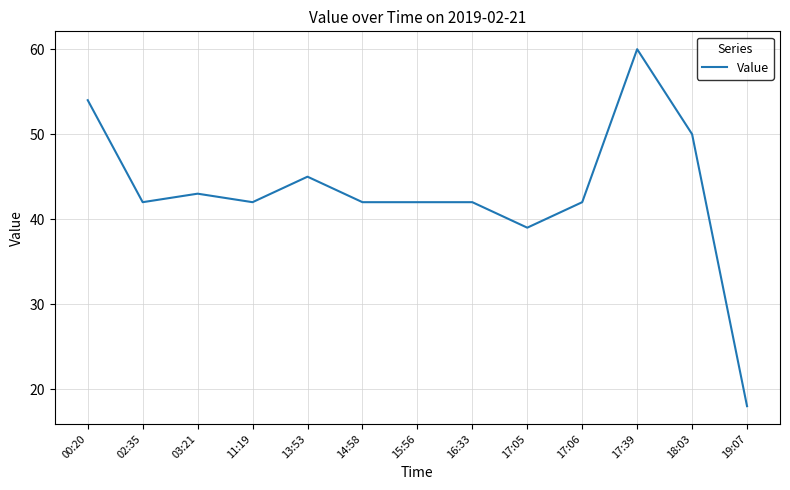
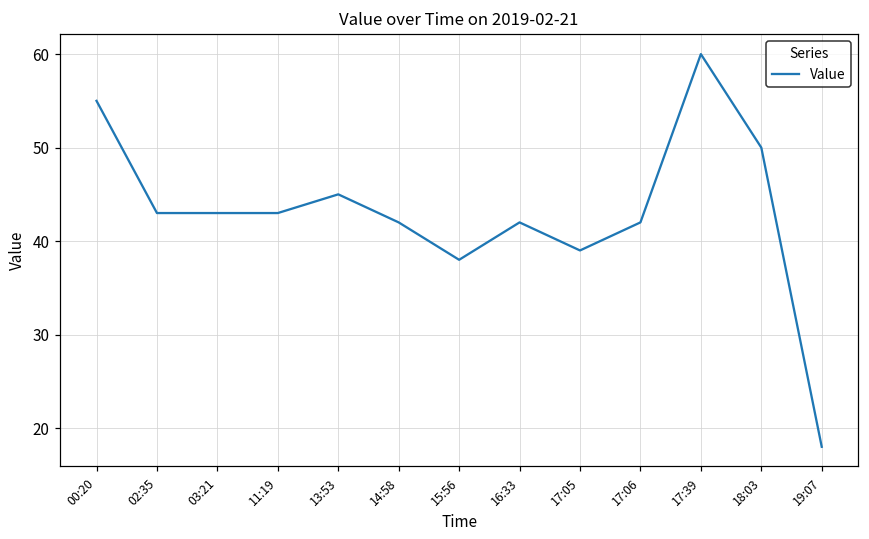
  {
-   "00:20": 54,
-   "02:35": 42,
+   "00:20": 55,
+   "02:35": 43,
    "03:21": 43,
-   "11:19": 42,
+   "11:19": 43,
    "13:53": 45,
    "14:58": 42,
-   "15:56": 42,
+   "15:56": 38,
    "16:33": 42,
    "17:05": 39,
    "17:06": 42,
    "17:39": 60,
    "18:03": 50,
    "19:07": 18
  }
